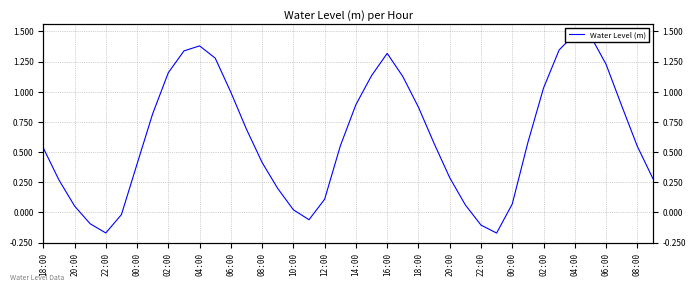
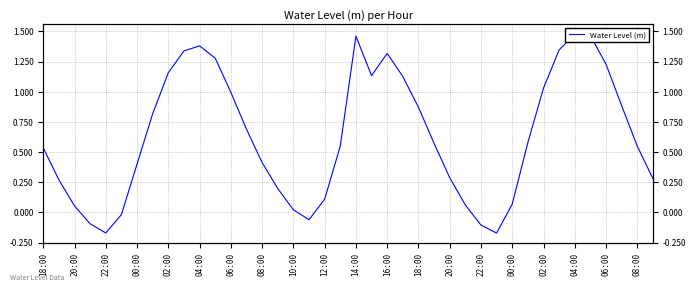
  {
    "10:00": 0.02,
    "12:00": 0.11,
-   "14:00": 0.89,
+   "14:00": 1.46,
    "16:00": 1.32
  }
